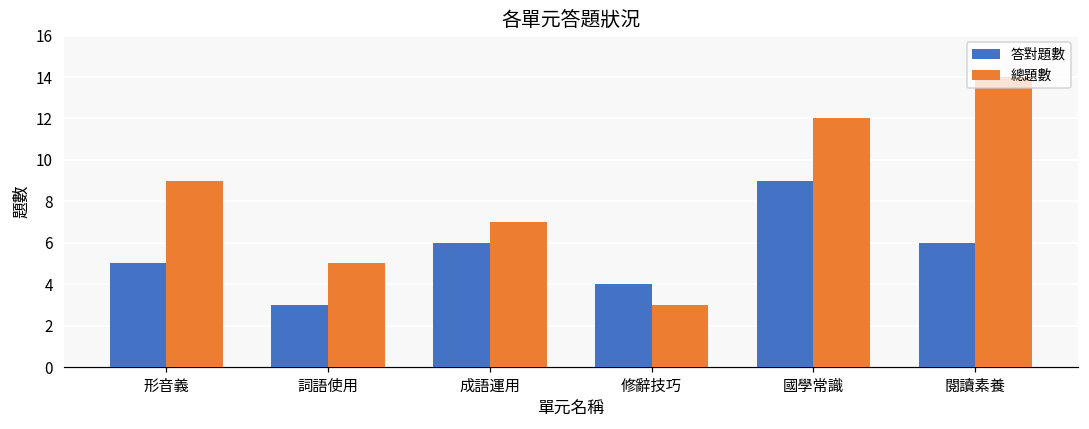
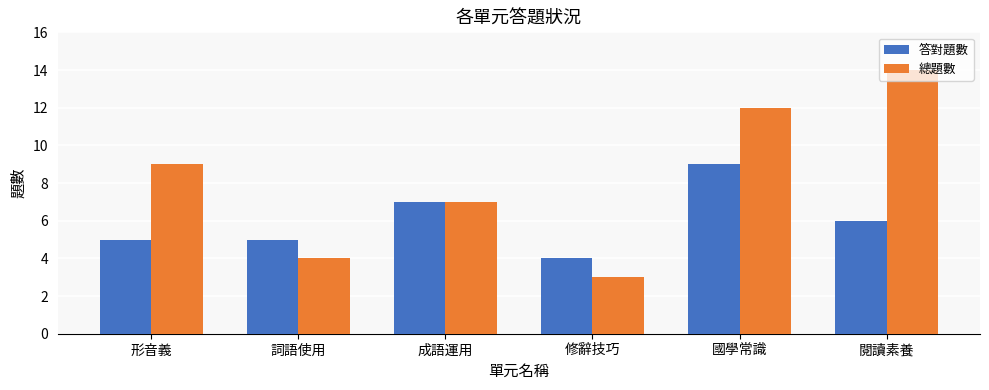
  {
    "答對題數": {
      "形音義": 5,
-     "詞語使用": 3,
-     "成語運用": 6,
+     "詞語使用": 5,
+     "成語運用": 7,
      "修辭技巧": 4,
      "國學常識": 9,
      "閱讀素養": 6
    },
    "總題數": {
      "形音義": 9,
-     "詞語使用": 5,
+     "詞語使用": 4,
      "成語運用": 7,
      "修辭技巧": 3,
      "國學常識": 12
    }
  }
